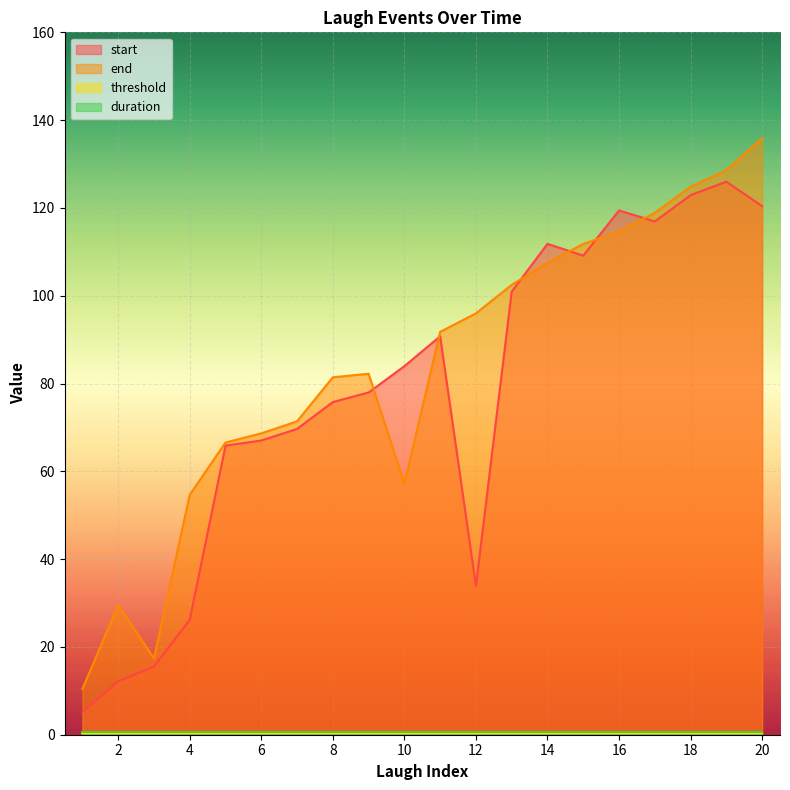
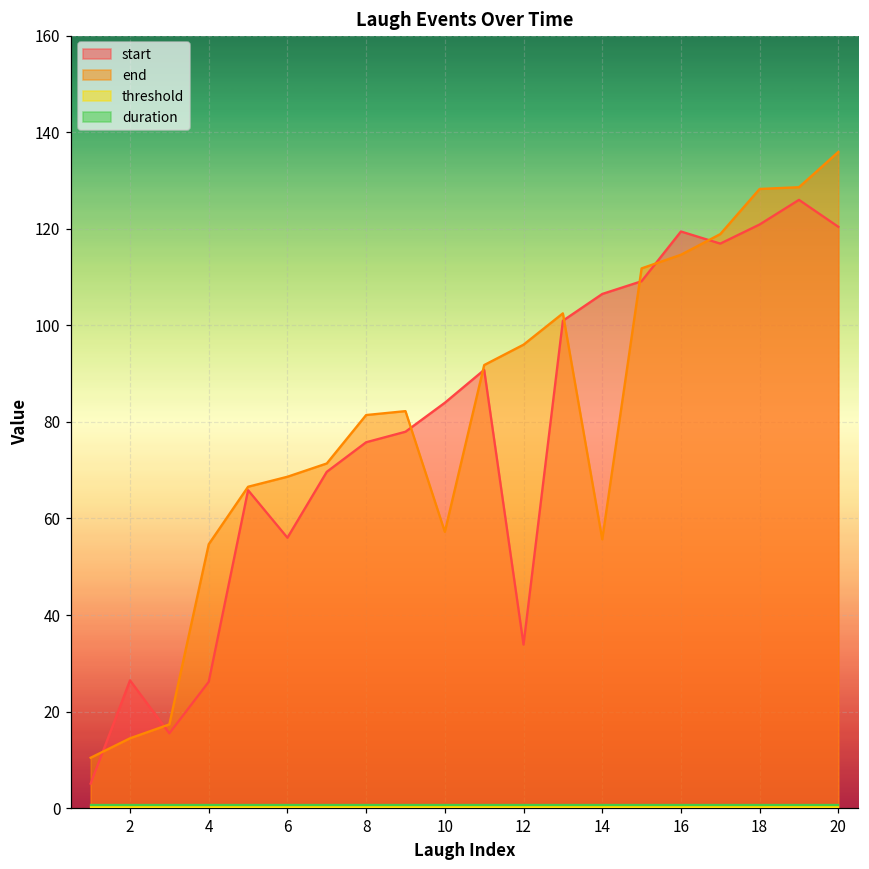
  {
    "start": {
-     "2": 12,
+     "2": 26,
      "4": 26,
-     "6": 67,
+     "6": 56,
      "8": 76,
      "10": 84,
      "12": 34,
-     "14": 112,
+     "14": 106,
      "16": 119,
-     "18": 123,
+     "18": 121,
      "20": 120
    },
    "end": {
-     "2": 30,
+     "2": 14,
      "4": 55,
      "6": 69,
      "8": 81,
      "10": 57,
      "12": 96,
-     "14": 108,
+     "14": 56,
      "16": 115,
-     "18": 125,
+     "18": 128,
      "20": 136
    }
  }
